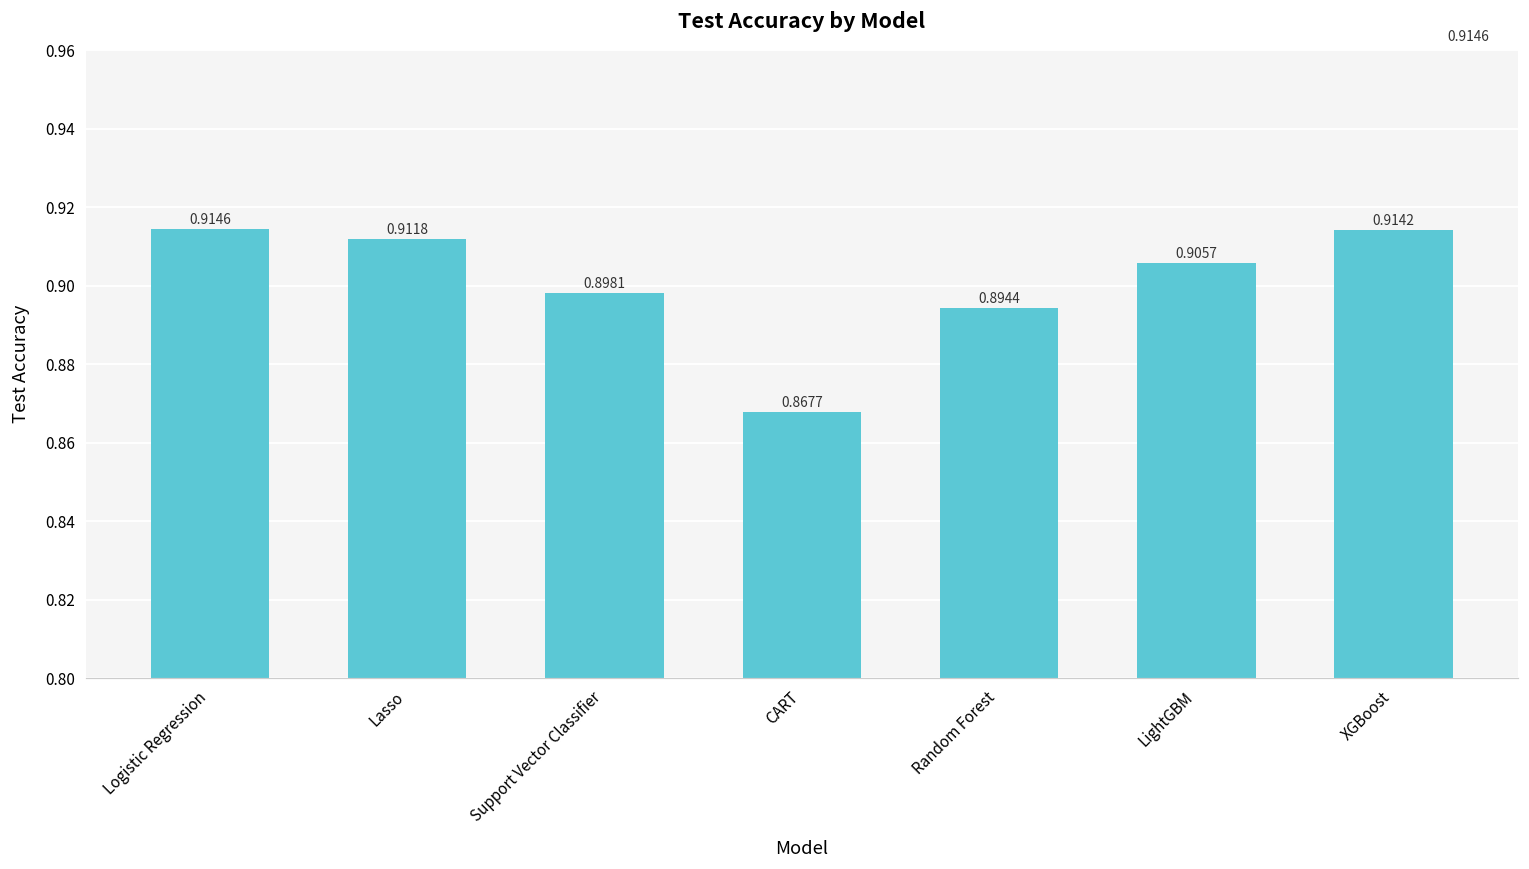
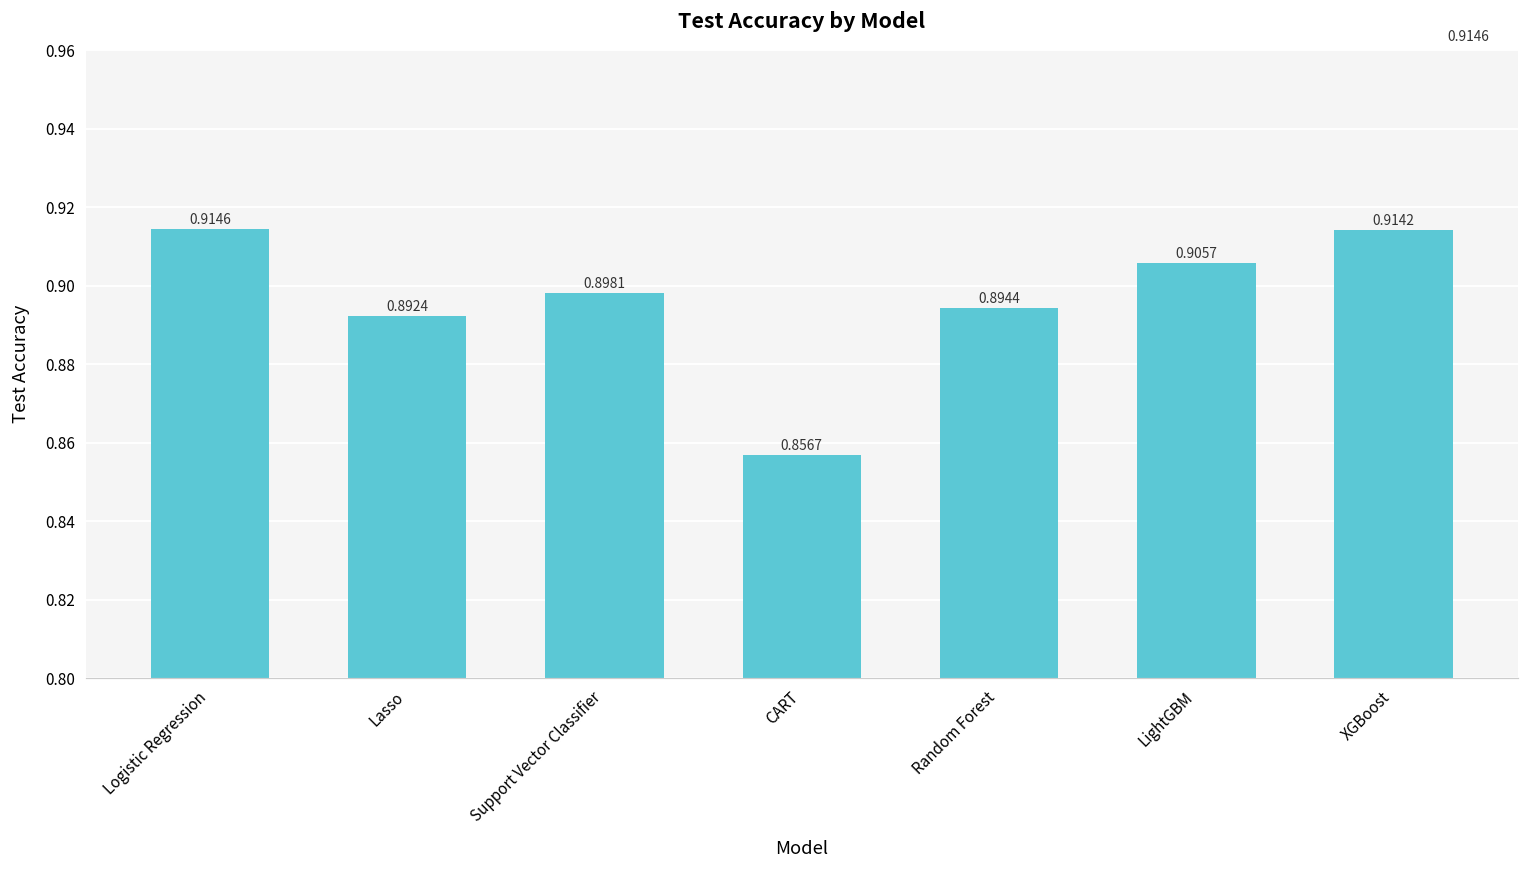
  {
    "Logistic Regression": 0.9146,
-   "Lasso": 0.9118,
+   "Lasso": 0.8924,
    "Support Vector Classifier": 0.8981,
-   "CART": 0.8677,
+   "CART": 0.8567,
    "Random Forest": 0.8944,
    "LightGBM": 0.9057,
    "XGBoost": 0.9142
  }
